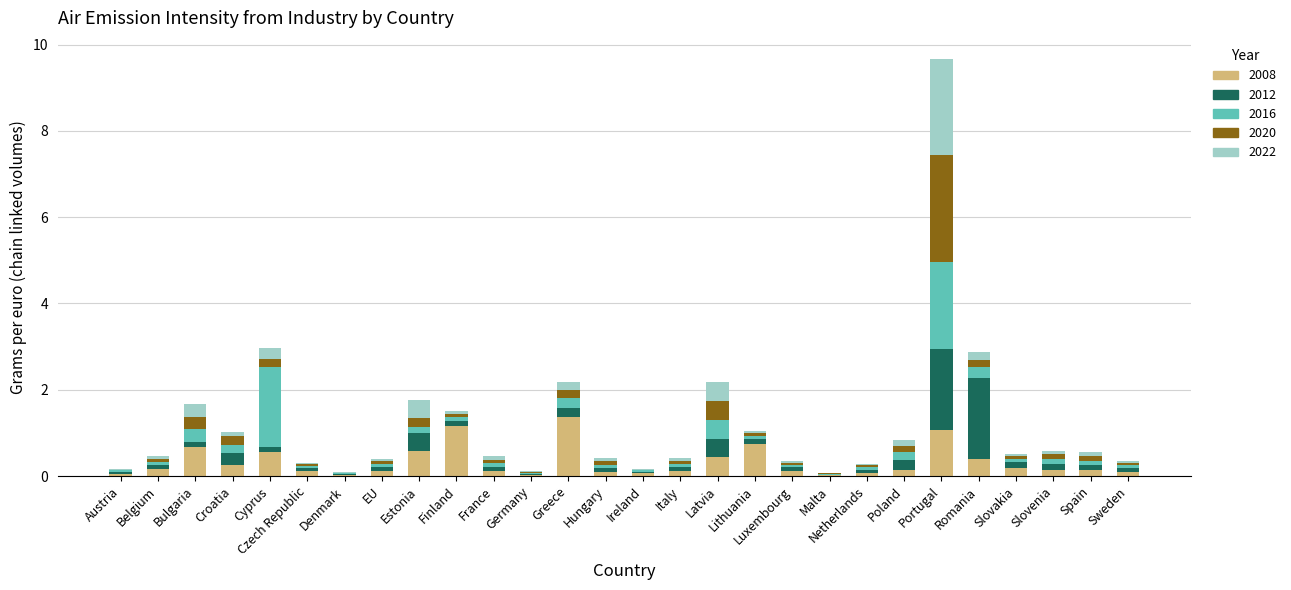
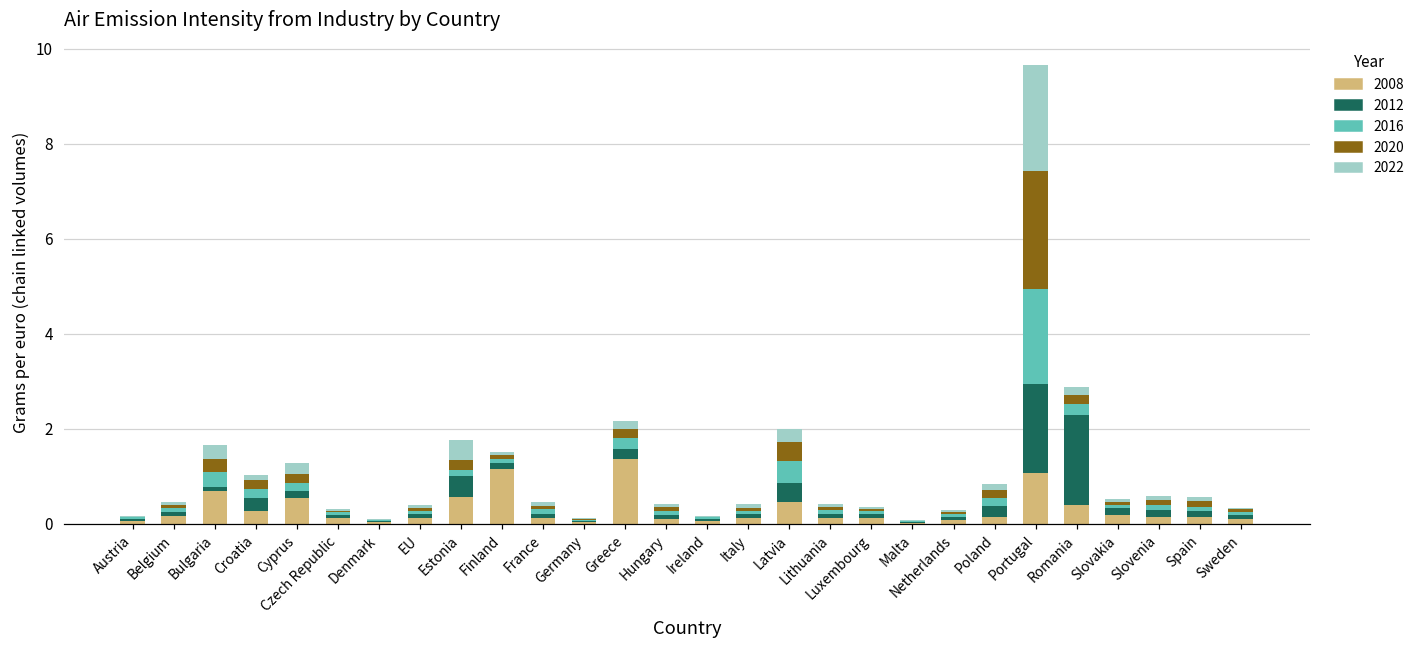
  {
    "2008": {
      "Belgium": 0.2,
      "Bulgaria": 0.7,
      "Croatia": 0.3,
      "Cyprus": 0.6,
      "Czech Republic": 0.1,
      "EU": 0.1,
      "Estonia": 0.6,
      "Finland": 1.2,
      "France": 0.1,
      "Greece": 1.4,
      "Hungary": 0.1,
      "Ireland": 0.1,
      "Italy": 0.1,
      "Latvia": 0.5,
-     "Lithuania": 0.8,
+     "Lithuania": 0.1,
      "Luxembourg": 0.1,
      "Netherlands": 0.1,
      "Poland": 0.1,
      "Portugal": 1.1,
      "Romania": 0.4,
      "Slovakia": 0.2,
      "Slovenia": 0.2,
      "Spain": 0.1,
      "Sweden": 0.1
    },
    "2012": {
      "Belgium": 0.1,
      "Bulgaria": 0.1,
      "Croatia": 0.3,
      "Cyprus": 0.1,
      "Czech Republic": 0.1,
      "EU": 0.1,
      "Estonia": 0.4,
      "Finland": 0.1,
      "France": 0.1,
      "Greece": 0.2,
      "Hungary": 0.1,
      "Italy": 0.1,
      "Latvia": 0.4,
      "Lithuania": 0.1,
      "Luxembourg": 0.1,
      "Netherlands": 0.1,
      "Poland": 0.2,
      "Portugal": 1.9,
      "Romania": 1.9,
      "Slovakia": 0.1,
      "Slovenia": 0.1,
      "Spain": 0.1,
      "Sweden": 0.1
    },
    "2016": {
      "Belgium": 0.1,
      "Bulgaria": 0.3,
      "Croatia": 0.2,
-     "Cyprus": 1.9,
+     "Cyprus": 0.2,
      "EU": 0.1,
      "Estonia": 0.1,
      "Finland": 0.1,
      "France": 0.1,
      "Greece": 0.2,
      "Hungary": 0.1,
      "Italy": 0.1,
      "Latvia": 0.5,
      "Lithuania": 0.1,
      "Netherlands": 0.1,
      "Poland": 0.2,
      "Portugal": 2.0,
      "Romania": 0.2,
      "Slovakia": 0.1,
      "Slovenia": 0.1,
      "Spain": 0.1,
      "Sweden": 0.1
    },
    "2020": {
      "Belgium": 0.1,
      "Bulgaria": 0.3,
      "Croatia": 0.2,
      "Cyprus": 0.2,
      "EU": 0.1,
      "Estonia": 0.2,
      "Finland": 0.1,
      "France": 0.1,
      "Greece": 0.2,
      "Hungary": 0.1,
      "Italy": 0.1,
      "Latvia": 0.4,
      "Lithuania": 0.1,
      "Poland": 0.2,
      "Portugal": 2.5,
      "Romania": 0.2,
      "Slovakia": 0.1,
      "Slovenia": 0.1,
      "Spain": 0.1
    },
    "2022": {
      "Belgium": 0.1,
      "Bulgaria": 0.3,
      "Croatia": 0.1,
      "Cyprus": 0.2,
      "EU": 0.1,
      "Estonia": 0.4,
      "Finland": 0.1,
      "France": 0.1,
      "Greece": 0.2,
      "Hungary": 0.1,
      "Italy": 0.1,
-     "Latvia": 0.4,
+     "Latvia": 0.3,
      "Lithuania": 0.1,
      "Poland": 0.1,
      "Portugal": 2.2,
      "Romania": 0.2,
      "Slovenia": 0.1,
      "Spain": 0.1
    }
  }
